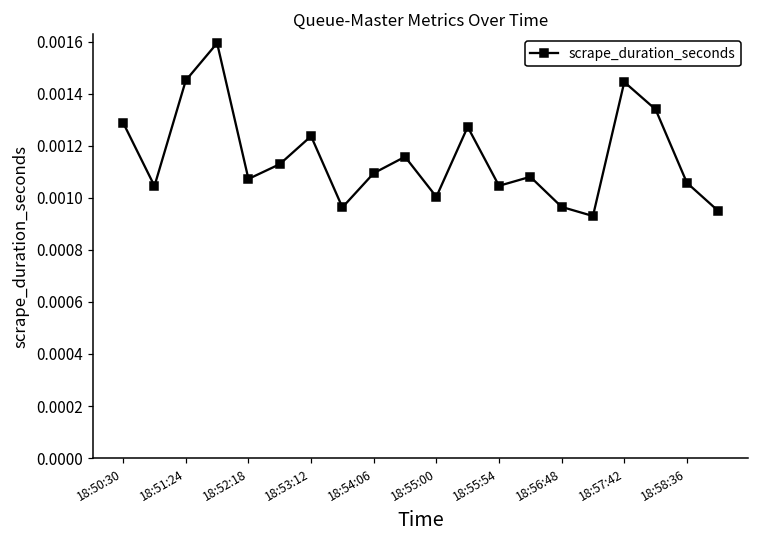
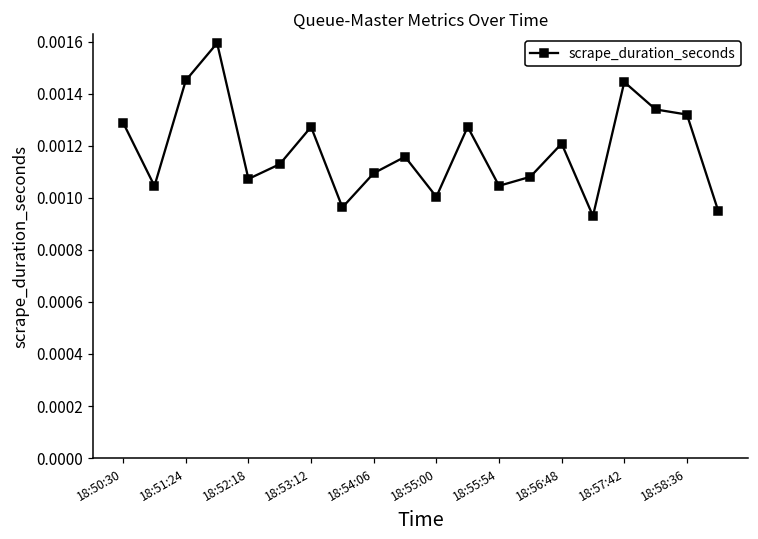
  {
    "18:50:30": 0.00129,
    "18:51:24": 0.00145,
    "18:52:18": 0.00107,
-   "18:53:12": 0.00124,
+   "18:53:12": 0.00127,
    "18:54:06": 0.00109,
    "18:55:00": 0.00100,
    "18:55:54": 0.00105,
-   "18:56:48": 0.00096,
+   "18:56:48": 0.00121,
    "18:57:42": 0.00144,
-   "18:58:36": 0.00106
+   "18:58:36": 0.00132
  }
